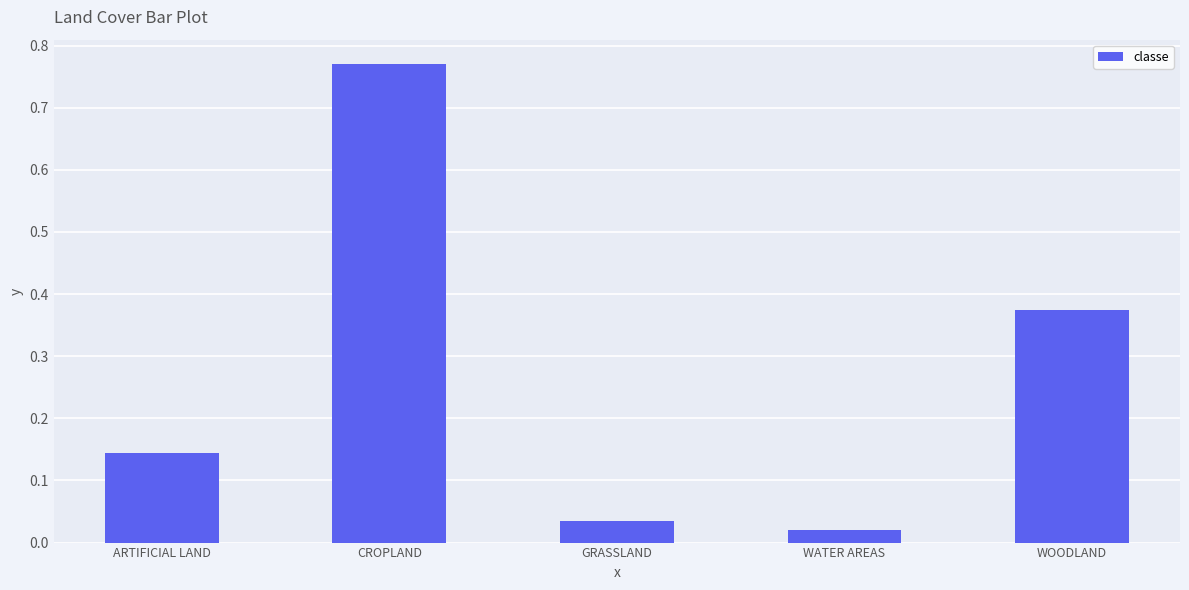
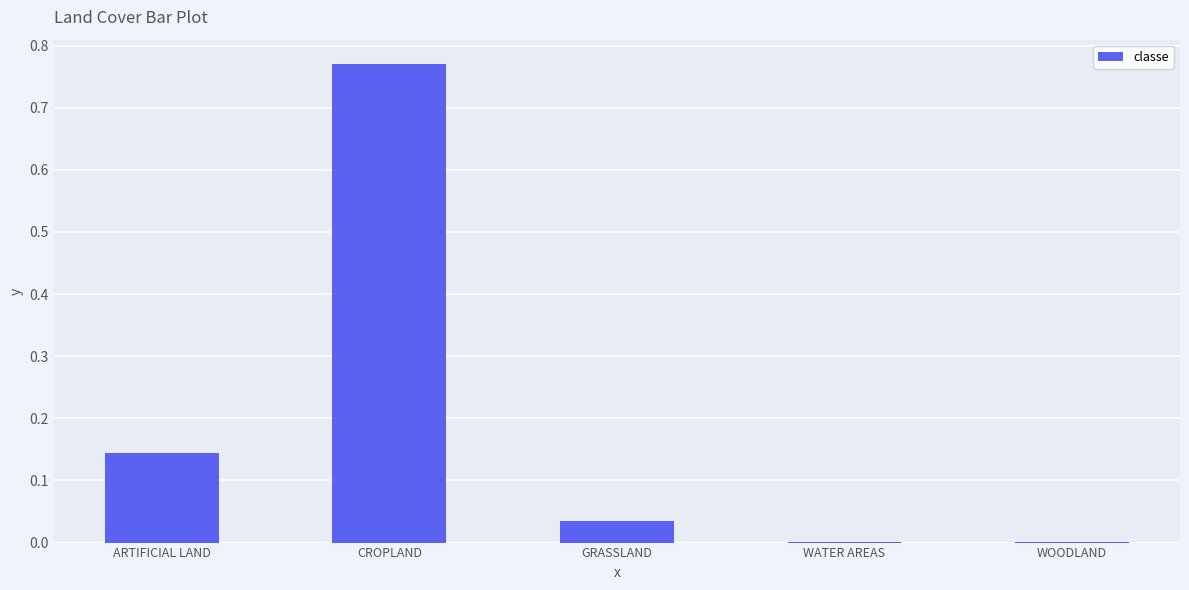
  {
    "ARTIFICIAL LAND": 0.14,
    "CROPLAND": 0.77,
    "GRASSLAND": 0.03,
-   "WATER AREAS": 0.02,
-   "WOODLAND": 0.37
+   "WATER AREAS": 0.00,
+   "WOODLAND": 0.00
  }
